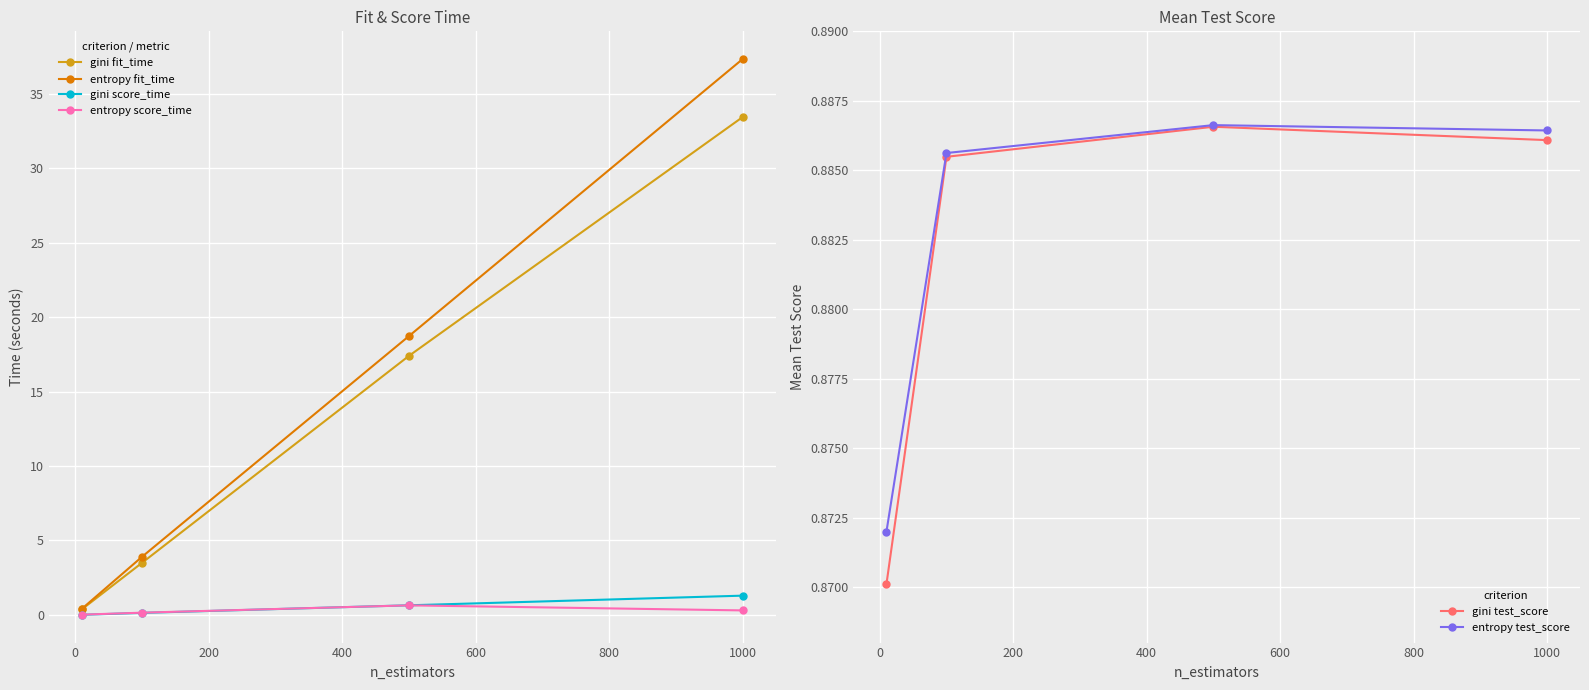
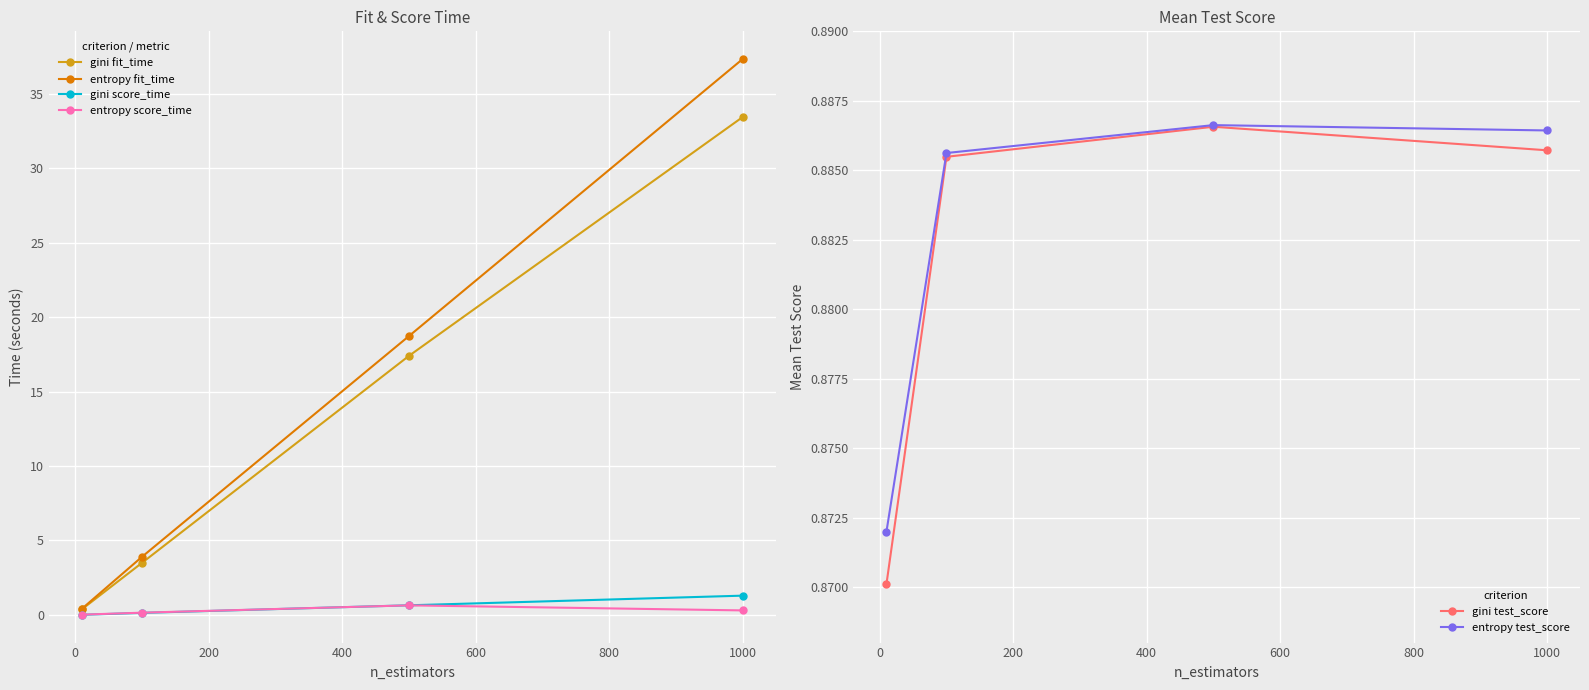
  {
    "Fit & Score Time": {
      "gini score_time": {
        "1000": 1.3
      },
      "entropy score_time": {
        "1000": 0.3
      }
    },
    "Mean Test Score": {
      "gini test_score": {
-       "1000": 0.8861
+       "1000": 0.8857
      },
      "entropy test_score": {
        "1000": 0.8864
      }
    }
  }
